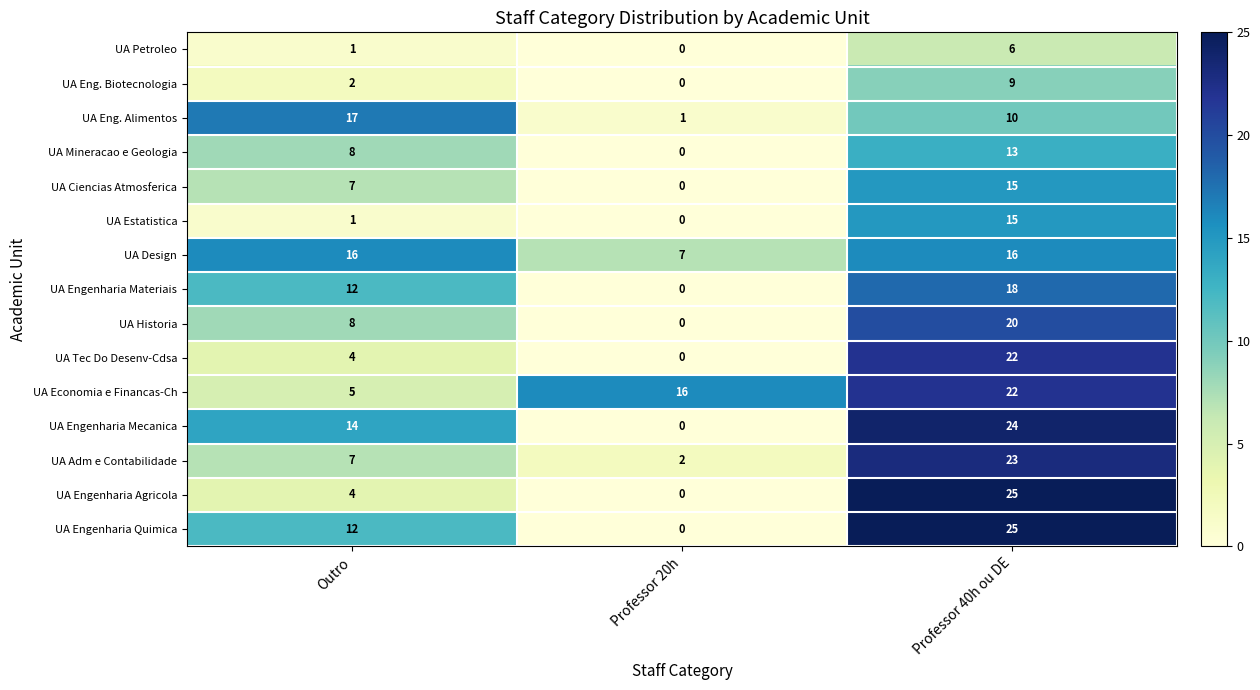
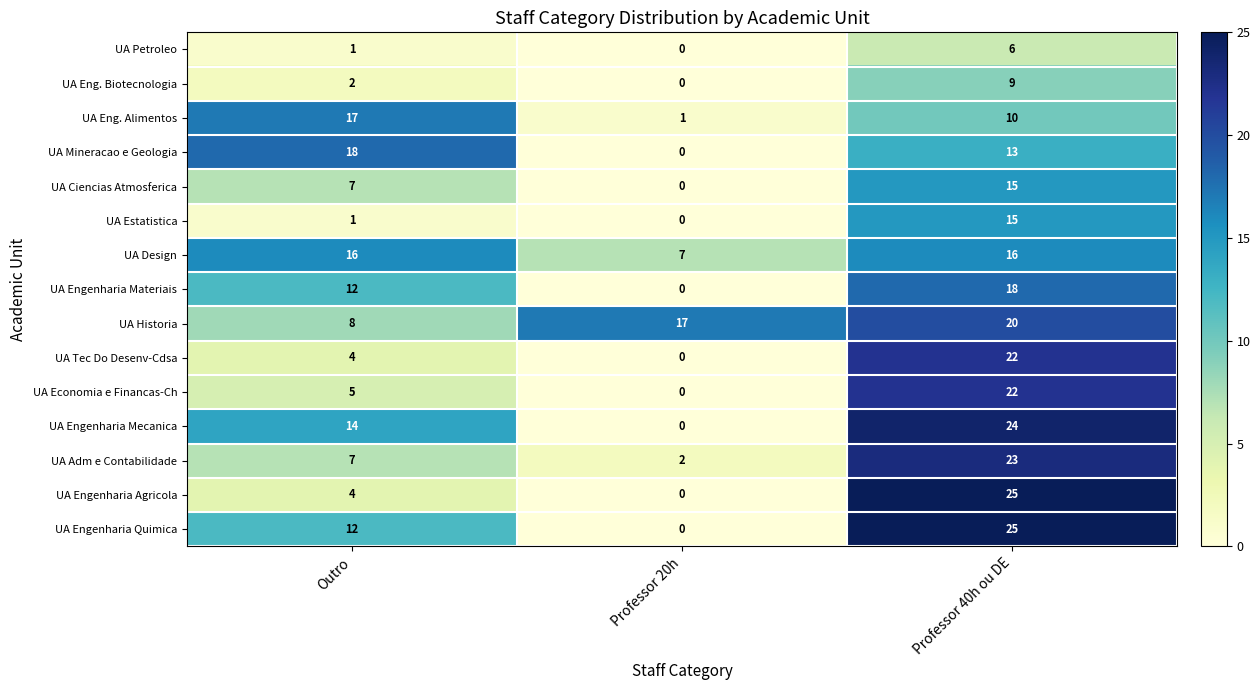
  {
    "UA Petroleo": {
      "Outro": 1,
      "Professor 20h": 0,
      "Professor 40h ou DE": 6
    },
    "UA Eng. Biotecnologia": {
      "Outro": 2,
      "Professor 20h": 0,
      "Professor 40h ou DE": 9
    },
    "UA Eng. Alimentos": {
      "Outro": 17,
      "Professor 20h": 1,
      "Professor 40h ou DE": 10
    },
    "UA Mineracao e Geologia": {
-     "Outro": 8,
+     "Outro": 18,
      "Professor 20h": 0,
      "Professor 40h ou DE": 13
    },
    "UA Ciencias Atmosferica": {
      "Outro": 7,
      "Professor 20h": 0,
      "Professor 40h ou DE": 15
    },
    "UA Estatistica": {
      "Outro": 1,
      "Professor 20h": 0,
      "Professor 40h ou DE": 15
    },
    "UA Design": {
      "Outro": 16,
      "Professor 20h": 7,
      "Professor 40h ou DE": 16
    },
    "UA Engenharia Materiais": {
      "Outro": 12,
      "Professor 20h": 0,
      "Professor 40h ou DE": 18
    },
    "UA Historia": {
      "Outro": 8,
-     "Professor 20h": 0,
+     "Professor 20h": 17,
      "Professor 40h ou DE": 20
    },
    "UA Tec Do Desenv-Cdsa": {
      "Outro": 4,
      "Professor 20h": 0,
      "Professor 40h ou DE": 22
    },
    "UA Economia e Financas-Ch": {
      "Outro": 5,
-     "Professor 20h": 16,
+     "Professor 20h": 0,
      "Professor 40h ou DE": 22
    },
    "UA Engenharia Mecanica": {
      "Outro": 14,
      "Professor 20h": 0,
      "Professor 40h ou DE": 24
    },
    "UA Adm e Contabilidade": {
      "Outro": 7,
      "Professor 20h": 2,
      "Professor 40h ou DE": 23
    },
    "UA Engenharia Agricola": {
      "Outro": 4,
      "Professor 20h": 0,
      "Professor 40h ou DE": 25
    },
    "UA Engenharia Quimica": {
      "Outro": 12,
      "Professor 20h": 0,
      "Professor 40h ou DE": 25
    }
  }
